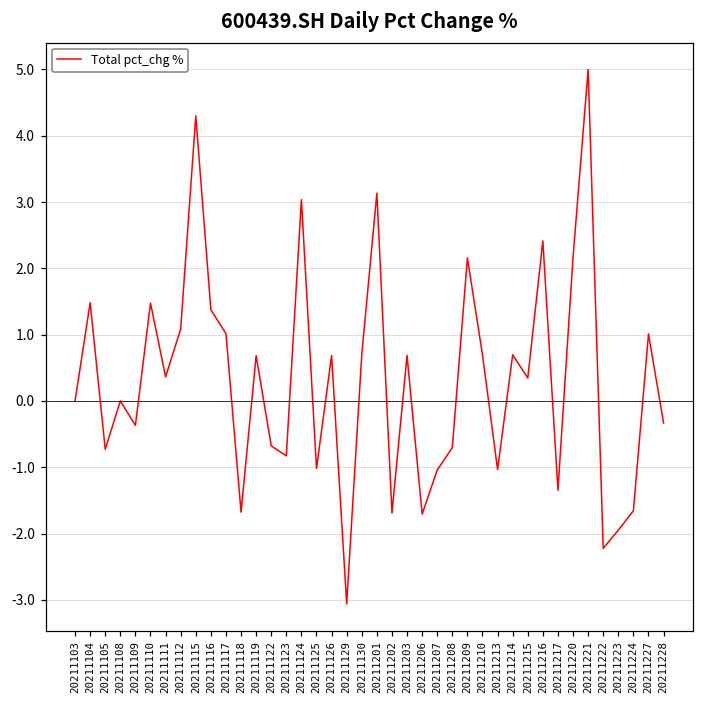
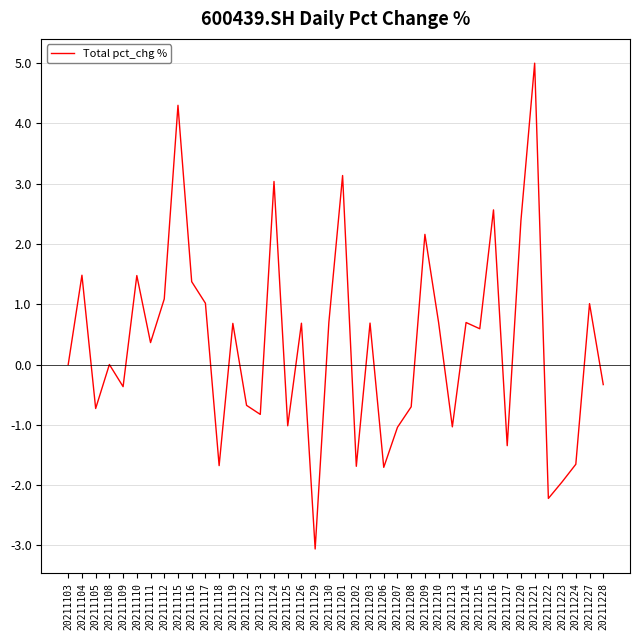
  {
    "20211103": 0.0,
    "20211104": 1.5,
    "20211105": -0.7,
    "20211108": 0.0,
    "20211109": -0.4,
    "20211110": 1.5,
    "20211111": 0.4,
    "20211112": 1.1,
    "20211115": 4.3,
    "20211116": 1.4,
    "20211117": 1.0,
    "20211118": -1.7,
    "20211119": 0.7,
    "20211122": -0.7,
    "20211123": -0.8,
    "20211124": 3.0,
    "20211125": -1.0,
    "20211126": 0.7,
    "20211129": -3.1,
    "20211130": 0.7,
    "20211201": 3.1,
    "20211202": -1.7,
    "20211203": 0.7,
    "20211206": -1.7,
    "20211207": -1.0,
    "20211208": -0.7,
    "20211209": 2.2,
    "20211210": 0.7,
    "20211213": -1.0,
    "20211214": 0.7,
-   "20211215": 0.3,
-   "20211216": 2.4,
+   "20211215": 0.6,
+   "20211216": 2.6,
    "20211217": -1.3,
-   "20211220": 2.2,
+   "20211220": 2.4,
    "20211221": 5.0,
    "20211222": -2.2,
    "20211223": -1.9,
    "20211224": -1.7,
    "20211227": 1.0,
    "20211228": -0.3
  }
